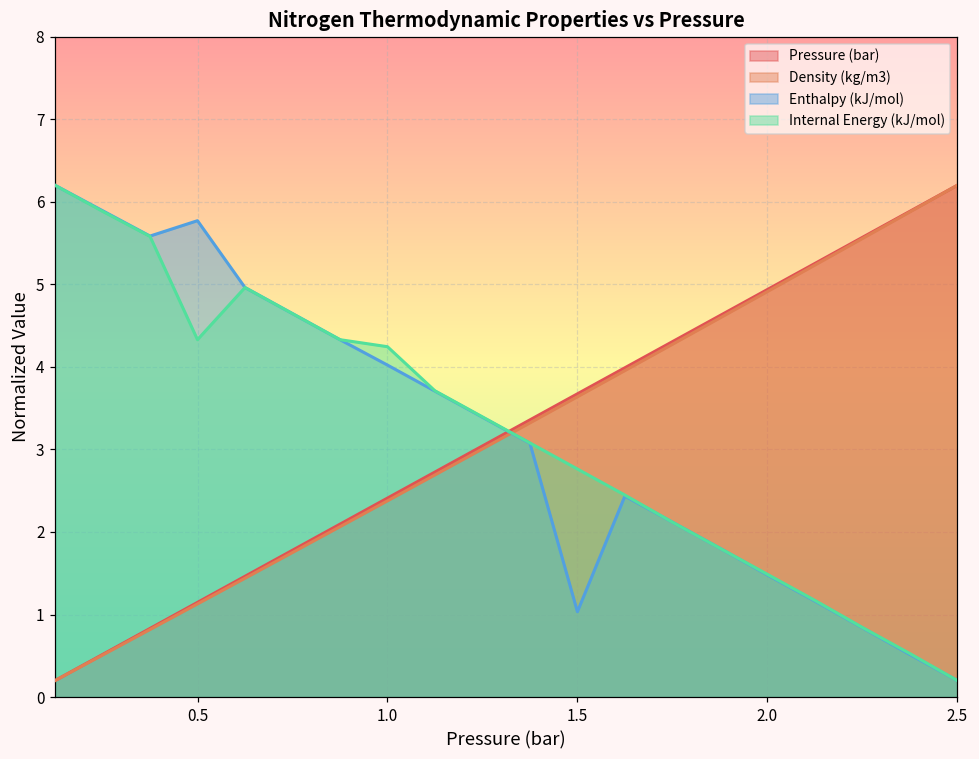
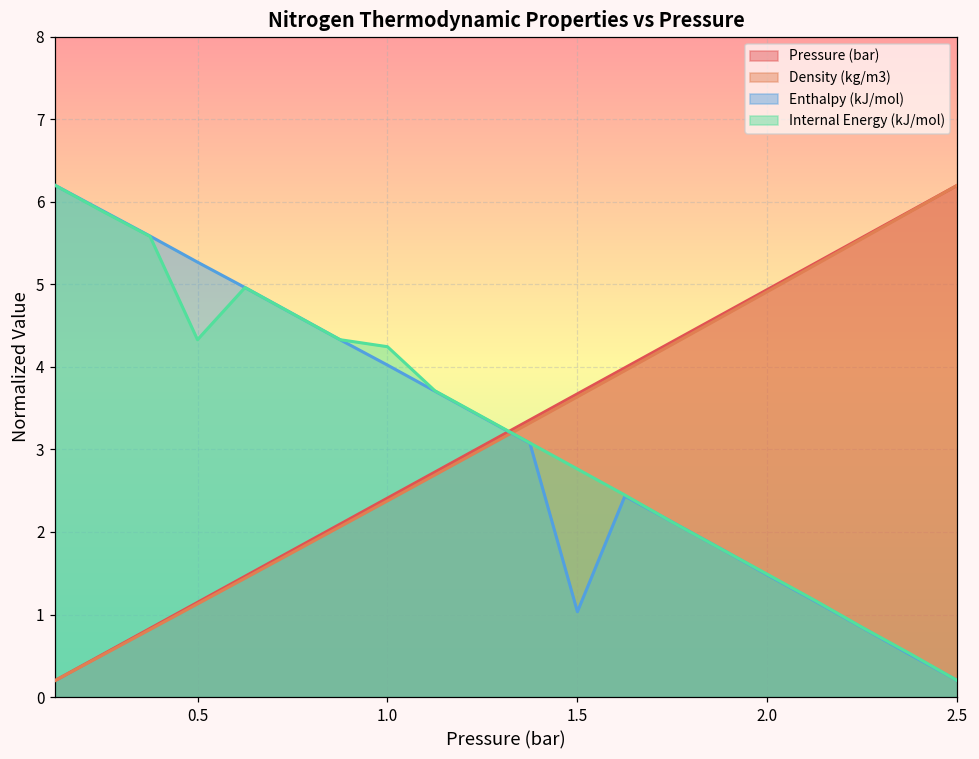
  {
    "Enthalpy (kJ/mol)": {
-     "0.5": 5.8,
+     "0.5": 5.3,
      "1.0": 4.0,
      "1.5": 1.0
    },
    "Internal Energy (kJ/mol)": {
      "0.5": 4.3,
      "1.0": 4.2,
      "1.5": 2.8
    }
  }
